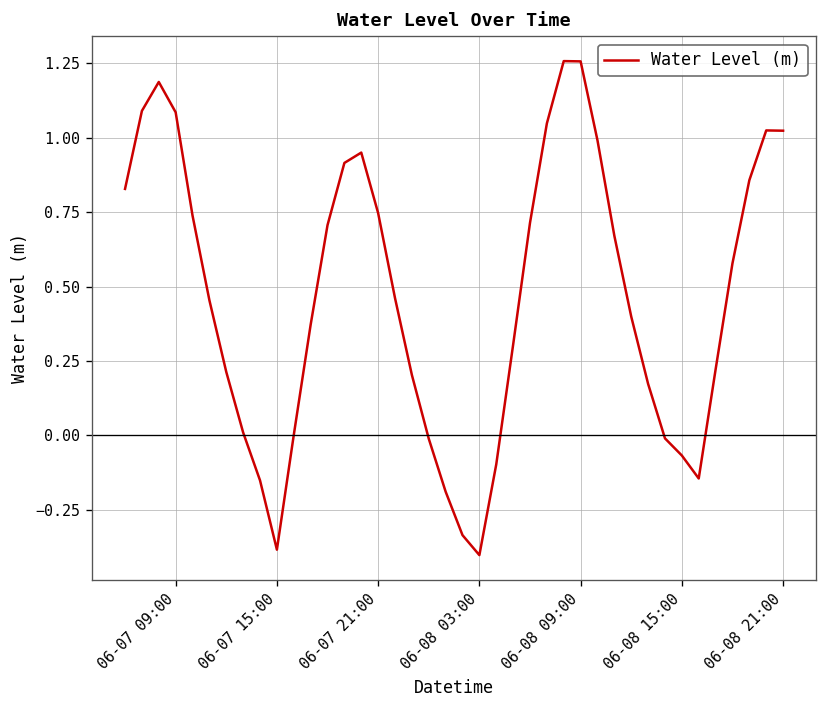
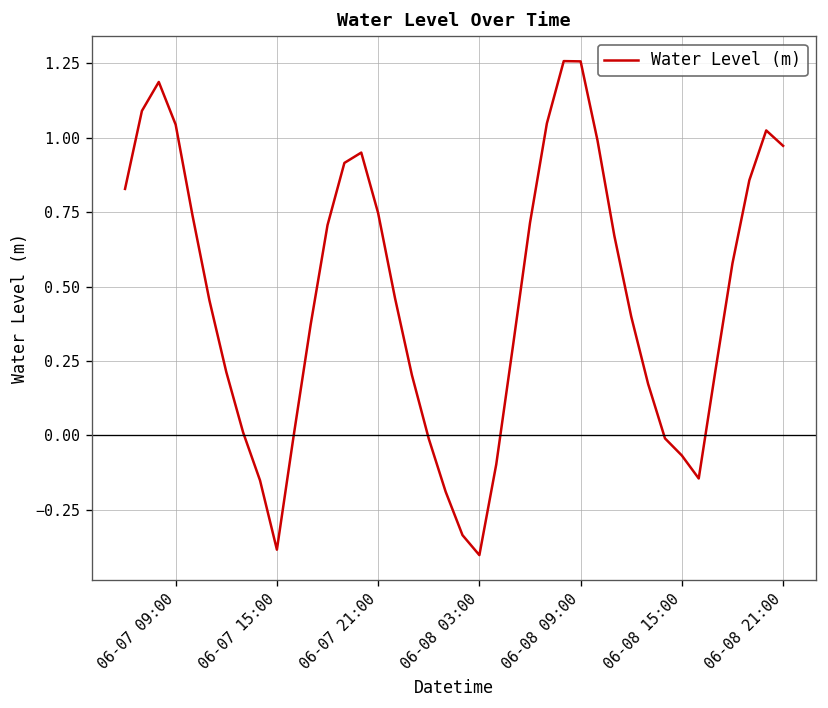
  {
-   "06-07 09:00": 1.08,
+   "06-07 09:00": 1.04,
    "06-07 15:00": -0.38,
    "06-07 21:00": 0.75,
    "06-08 03:00": -0.40,
    "06-08 09:00": 1.26,
    "06-08 15:00": -0.07,
-   "06-08 21:00": 1.02
+   "06-08 21:00": 0.97
  }
